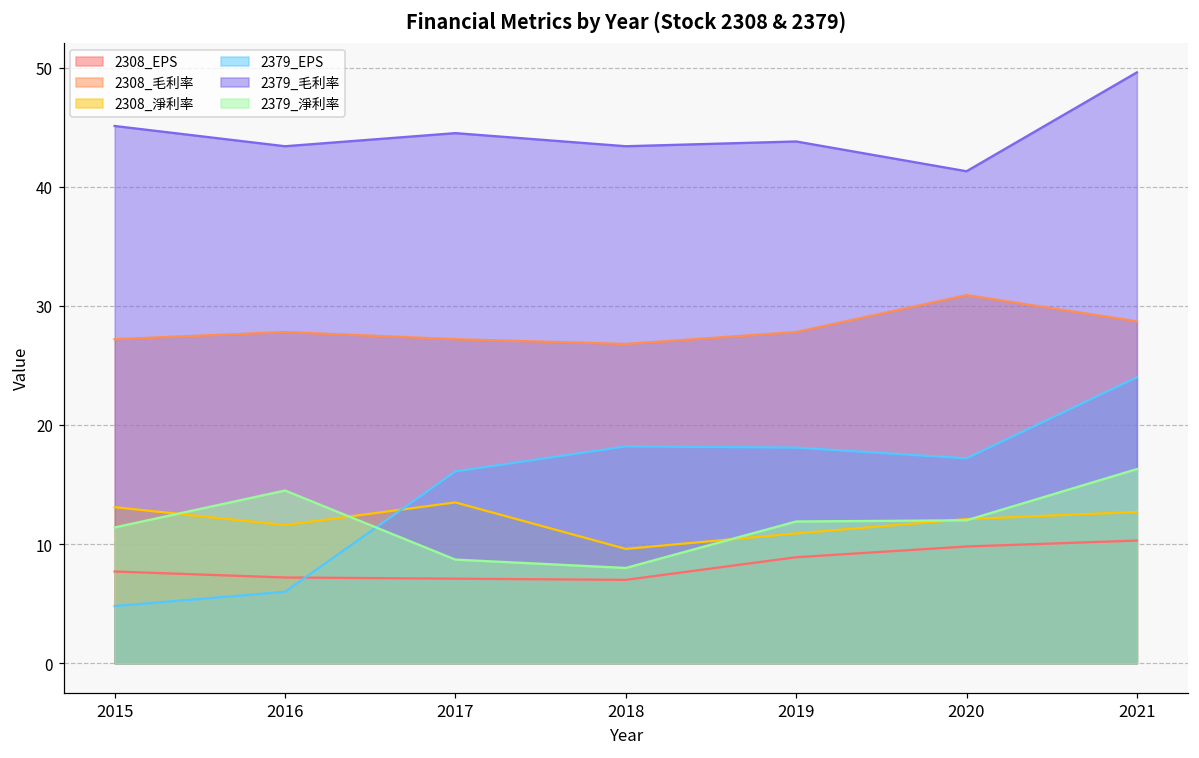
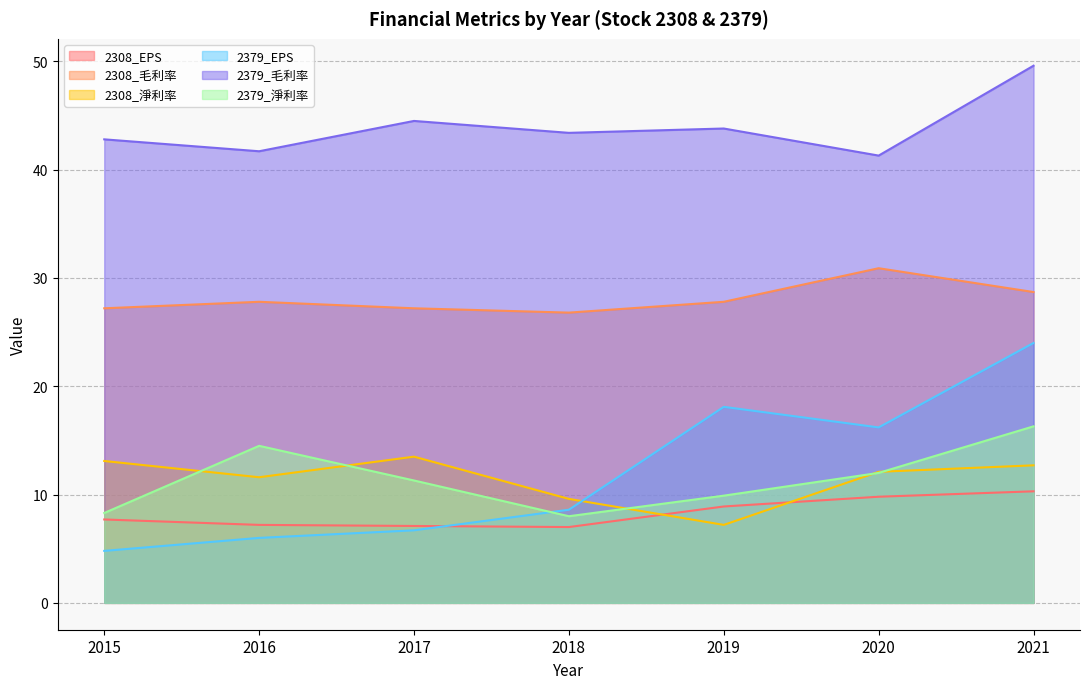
  {
    "2308_淨利率": {
      "2015": 13.1,
      "2016": 11.6,
      "2017": 13.5,
      "2018": 9.6,
-     "2019": 10.9,
+     "2019": 7.2,
      "2021": 12.7
    },
    "2379_EPS": {
      "2015": 4.8,
      "2016": 6.0,
-     "2017": 16.1,
-     "2018": 18.2,
+     "2017": 6.7,
+     "2018": 8.6,
      "2019": 18.1,
-     "2020": 17.2,
+     "2020": 16.2,
      "2021": 24.0
    },
    "2379_毛利率": {
-     "2015": 45.1,
-     "2016": 43.4,
+     "2015": 42.8,
+     "2016": 41.7,
      "2017": 44.5,
      "2018": 43.4,
      "2019": 43.8,
      "2020": 41.3,
      "2021": 49.6
    },
    "2379_淨利率": {
-     "2015": 11.4,
+     "2015": 8.3,
      "2016": 14.5,
-     "2017": 8.7,
+     "2017": 11.3,
      "2018": 8.0,
-     "2019": 11.9,
+     "2019": 9.9,
      "2021": 16.3
    }
  }
